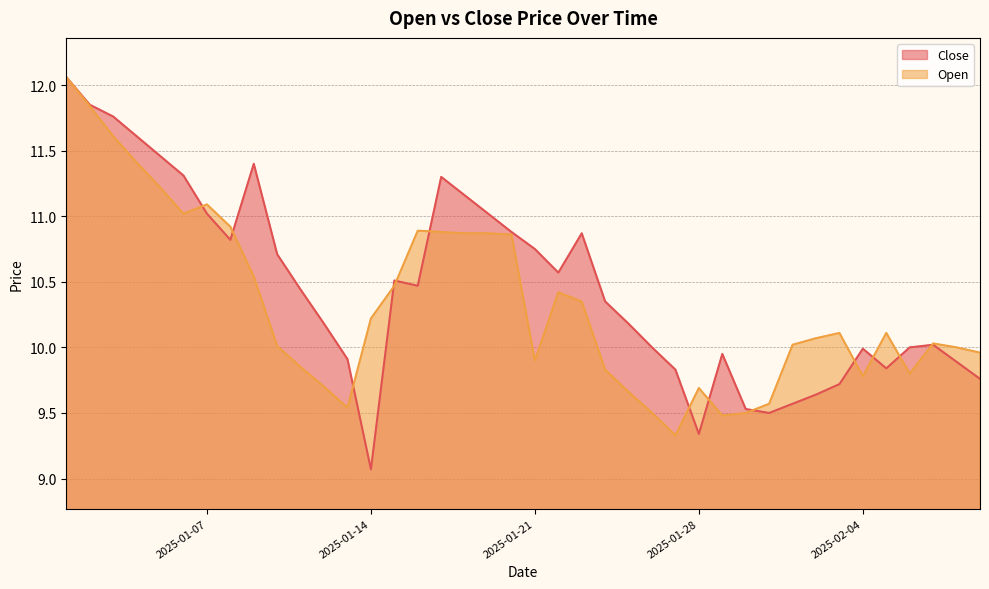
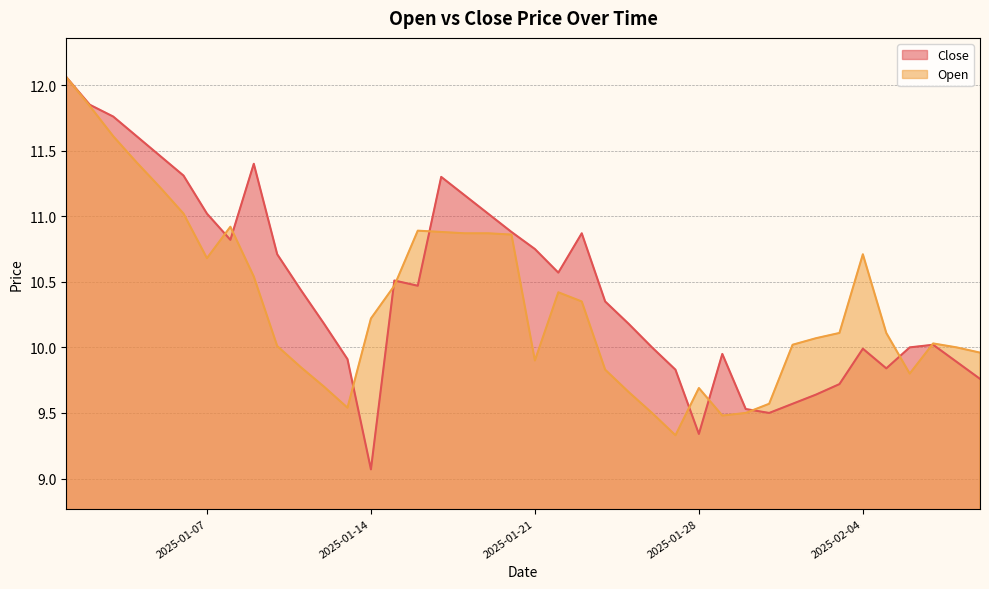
  {
    "Close": {
      "2025-01-07": 11.02,
      "2025-01-14": 9.07,
      "2025-01-21": 10.75,
      "2025-01-28": 9.34,
      "2025-02-04": 9.99
    },
    "Open": {
-     "2025-01-07": 11.09,
+     "2025-01-07": 10.68,
      "2025-01-14": 10.22,
      "2025-01-21": 9.90,
      "2025-01-28": 9.69,
-     "2025-02-04": 9.78
+     "2025-02-04": 10.71
    }
  }
